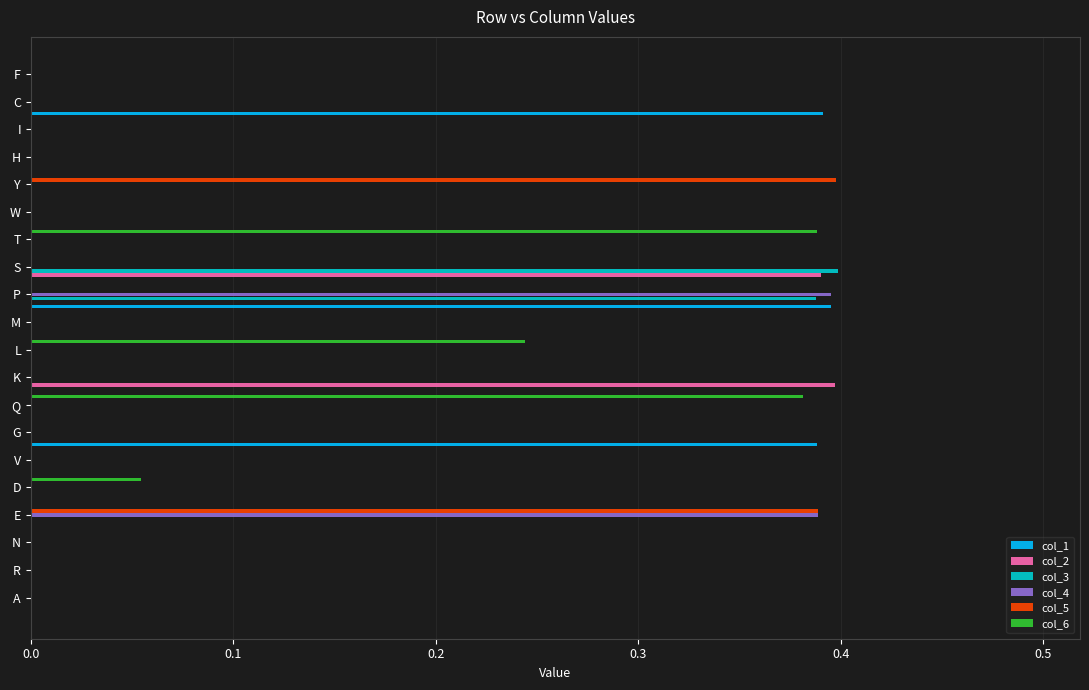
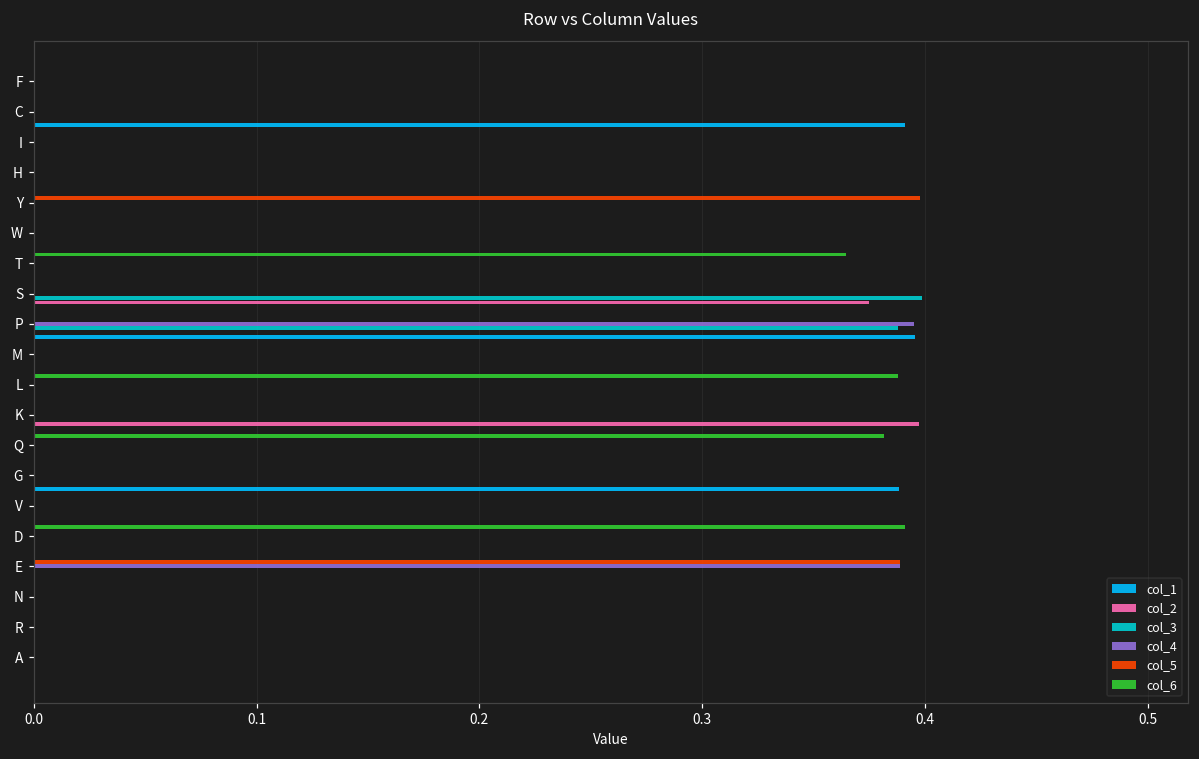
  {
    "col_2": {
      "F": 0.000,
      "C": 0.000,
      "I": 0.000,
      "H": 0.000,
      "Y": 0.000,
      "W": 0.000,
      "T": 0.000,
-     "S": 0.390,
+     "S": 0.375,
      "P": 0.000,
      "M": 0.000,
      "L": 0.000,
      "K": 0.397,
      "Q": 0.000,
      "G": 0.000,
      "V": 0.000,
      "D": 0.000,
      "E": 0.000,
      "N": 0.000,
      "R": 0.000,
      "A": 0.000
    },
    "col_4": {
      "F": 0.000,
      "C": 0.000,
      "I": 0.000,
      "H": 0.000,
      "Y": 0.000,
      "W": 0.000,
      "T": 0.000,
      "S": 0.000,
      "P": 0.395,
      "M": 0.000,
      "L": 0.000,
      "K": 0.000,
      "Q": 0.000,
      "G": 0.000,
      "V": 0.000,
      "D": 0.000,
      "E": 0.389,
      "N": 0.000,
      "R": 0.000,
      "A": 0.000
    },
    "col_5": {
      "F": 0.000,
      "C": 0.000,
      "I": 0.000,
      "H": 0.000,
      "Y": 0.398,
      "W": 0.000,
      "T": 0.000,
      "S": 0.000,
      "P": 0.000,
      "M": 0.000,
      "L": 0.000,
      "K": 0.000,
      "Q": 0.000,
      "G": 0.000,
      "V": 0.000,
      "D": 0.000,
      "E": 0.389,
      "N": 0.000,
      "R": 0.000,
      "A": 0.000
    },
    "col_6": {
      "F": 0.000,
      "C": 0.000,
      "I": 0.000,
      "H": 0.000,
      "Y": 0.000,
      "W": 0.000,
-     "T": 0.388,
+     "T": 0.365,
      "S": 0.000,
      "P": 0.000,
      "M": 0.000,
-     "L": 0.244,
+     "L": 0.388,
      "K": 0.000,
      "Q": 0.382,
      "G": 0.000,
      "V": 0.000,
-     "D": 0.054,
+     "D": 0.391,
      "E": 0.000,
      "N": 0.000,
      "R": 0.000,
      "A": 0.000
    }
  }
